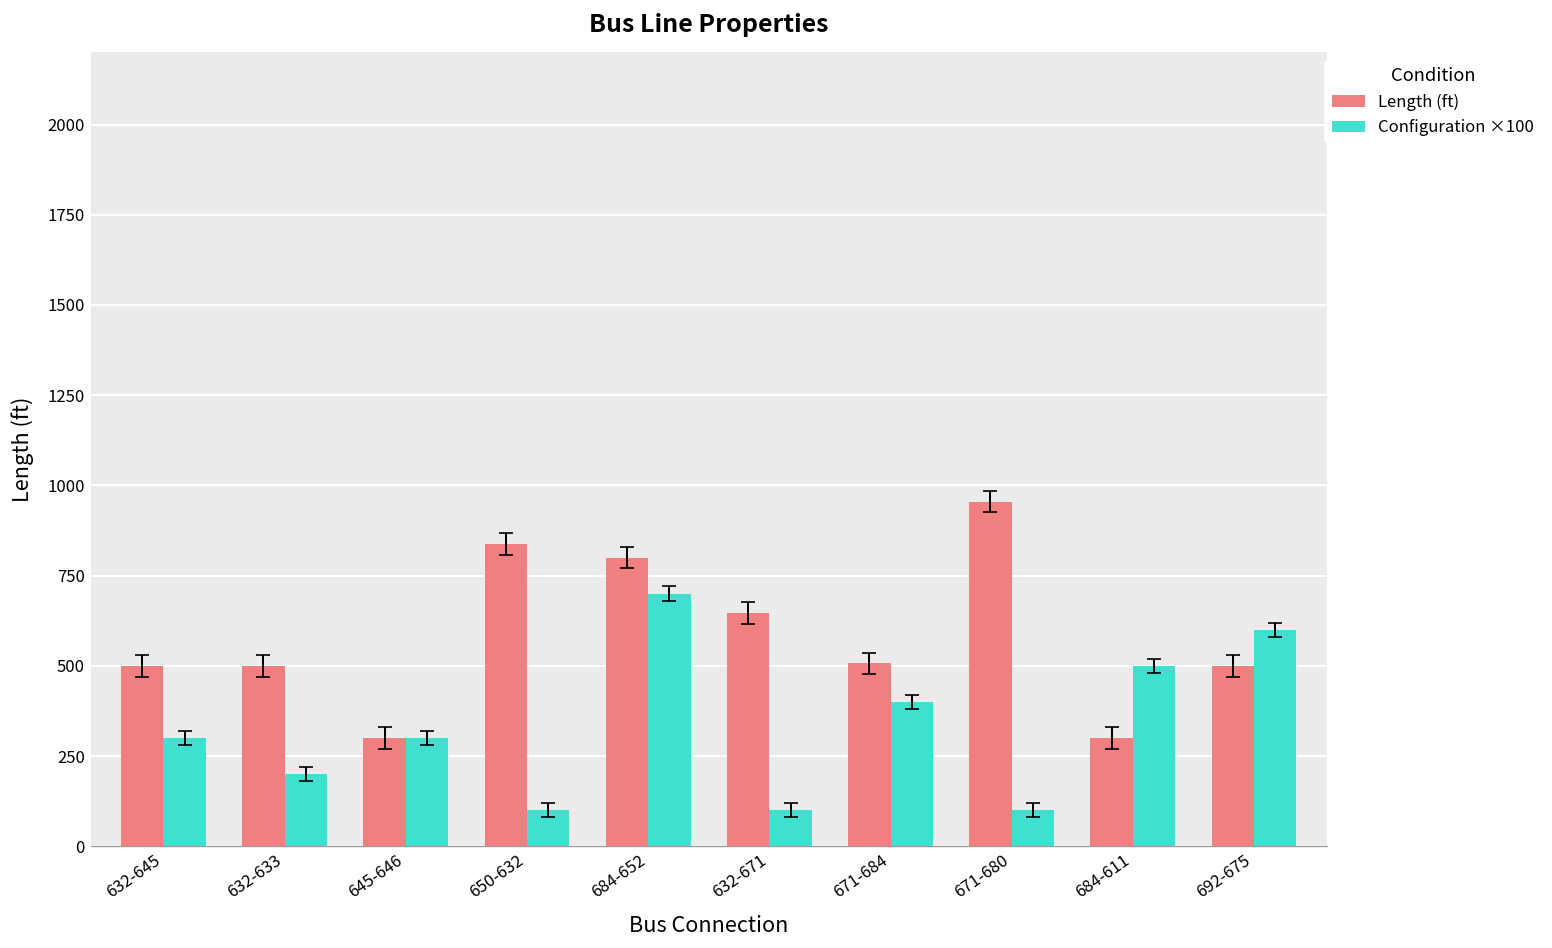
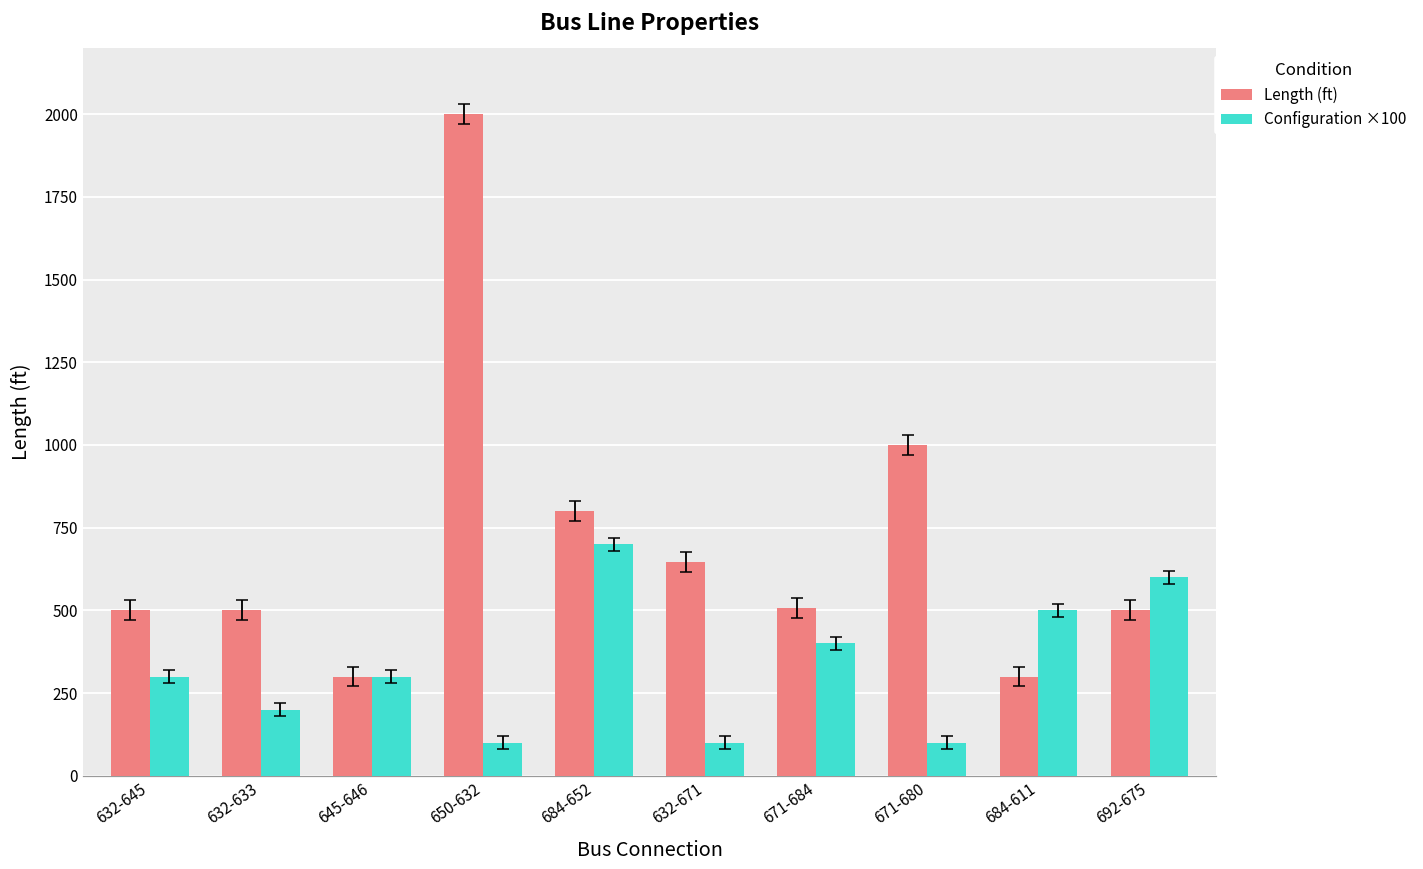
  {
    "Length (ft)": {
      "632-645": 500,
      "632-633": 500,
      "645-646": 300,
-     "650-632": 840,
+     "650-632": 2000,
      "684-652": 800,
      "632-671": 650,
      "671-684": 510,
-     "671-680": 960,
+     "671-680": 1000,
      "684-611": 300,
      "692-675": 500
    },
    "Configuration ×100": {
      "632-645": 300,
      "632-633": 200,
      "645-646": 300,
      "650-632": 100,
      "684-652": 700,
      "632-671": 100,
      "671-684": 400,
      "671-680": 100,
      "684-611": 500,
      "692-675": 600
    }
  }
